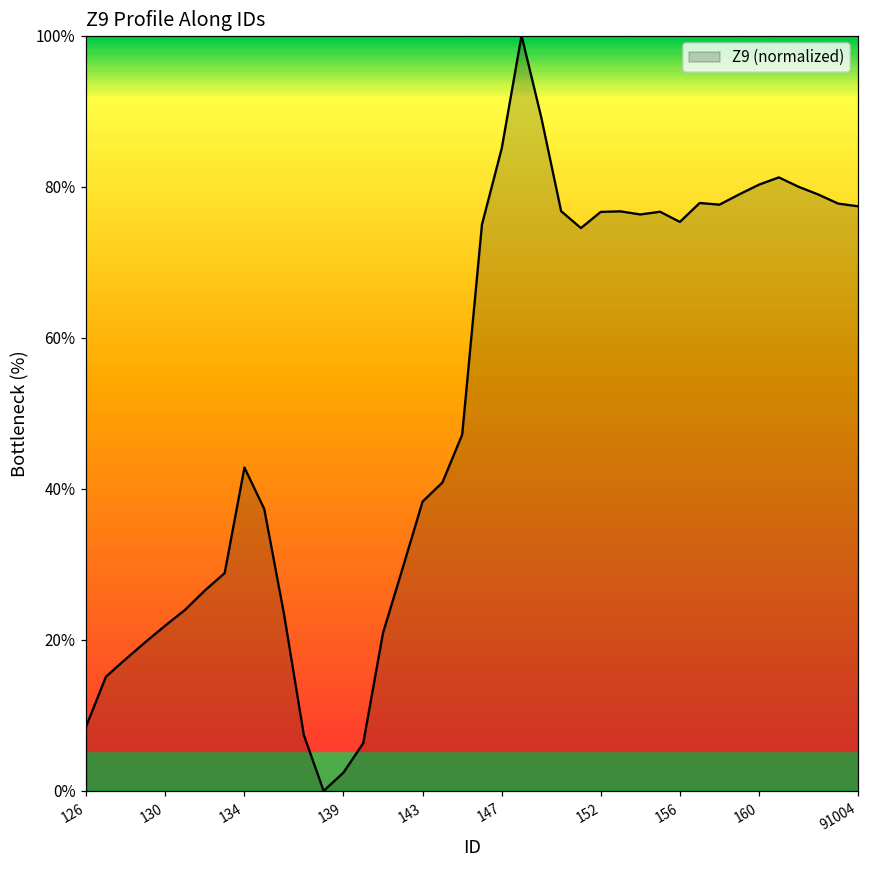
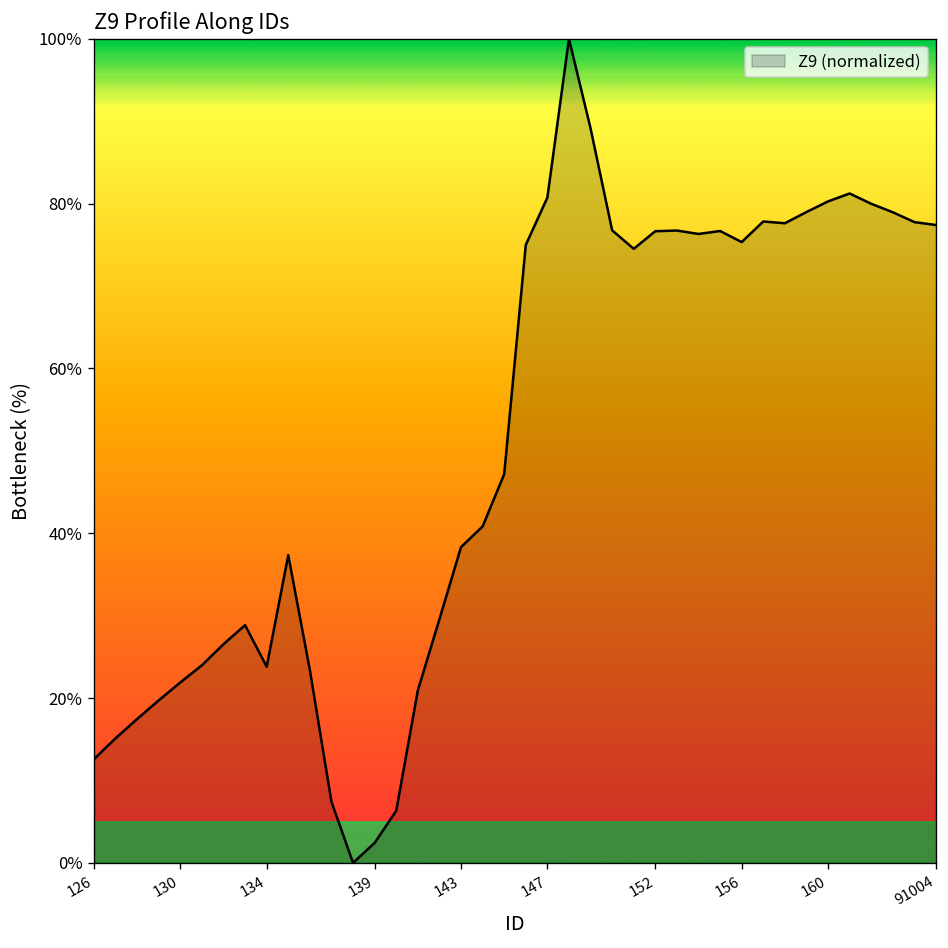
  {
-   "126": "9%",
+   "126": "13%",
    "130": "22%",
-   "134": "43%",
+   "134": "24%",
    "143": "38%",
-   "147": "85%",
+   "147": "81%",
    "152": "77%",
    "156": "75%",
    "160": "80%",
    "91004": "77%"
  }
